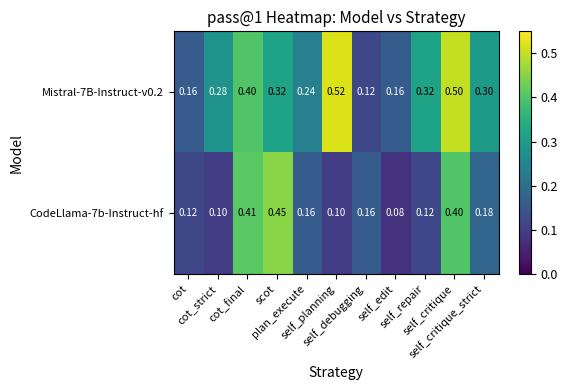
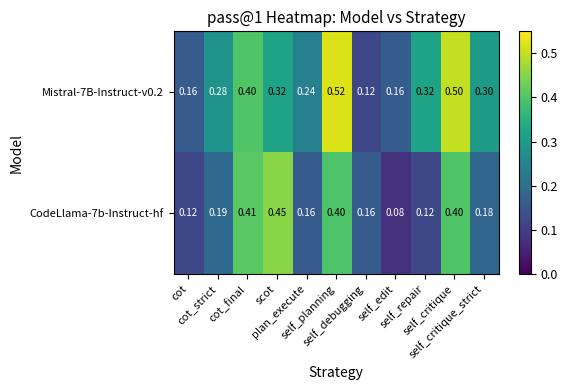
  {
    "Mistral-7B-Instruct-v0.2": {
      "cot": 0.16,
      "cot_strict": 0.28,
      "cot_final": 0.40,
      "scot": 0.32,
      "plan_execute": 0.24,
      "self_planning": 0.52,
      "self_debugging": 0.12,
      "self_edit": 0.16,
      "self_repair": 0.32,
      "self_critique": 0.50,
      "self_critique_strict": 0.30
    },
    "CodeLlama-7b-Instruct-hf": {
      "cot": 0.12,
-     "cot_strict": 0.10,
+     "cot_strict": 0.19,
      "cot_final": 0.41,
      "scot": 0.45,
      "plan_execute": 0.16,
-     "self_planning": 0.10,
+     "self_planning": 0.40,
      "self_debugging": 0.16,
      "self_edit": 0.08,
      "self_repair": 0.12,
      "self_critique": 0.40,
      "self_critique_strict": 0.18
    }
  }
